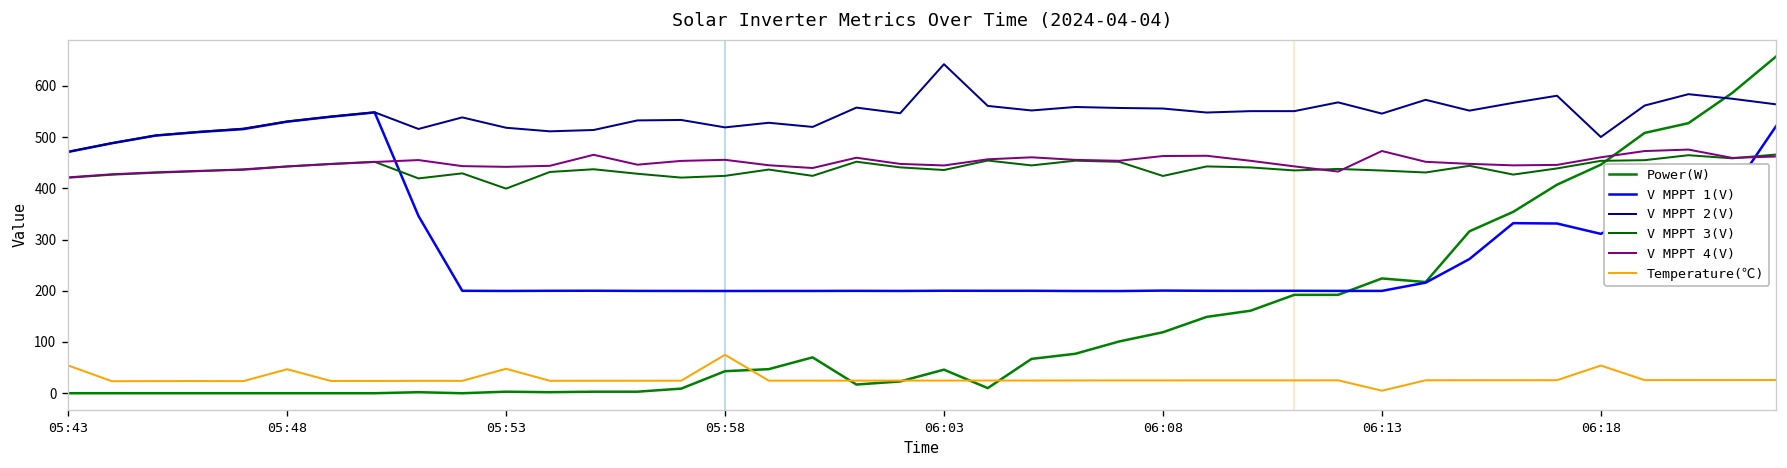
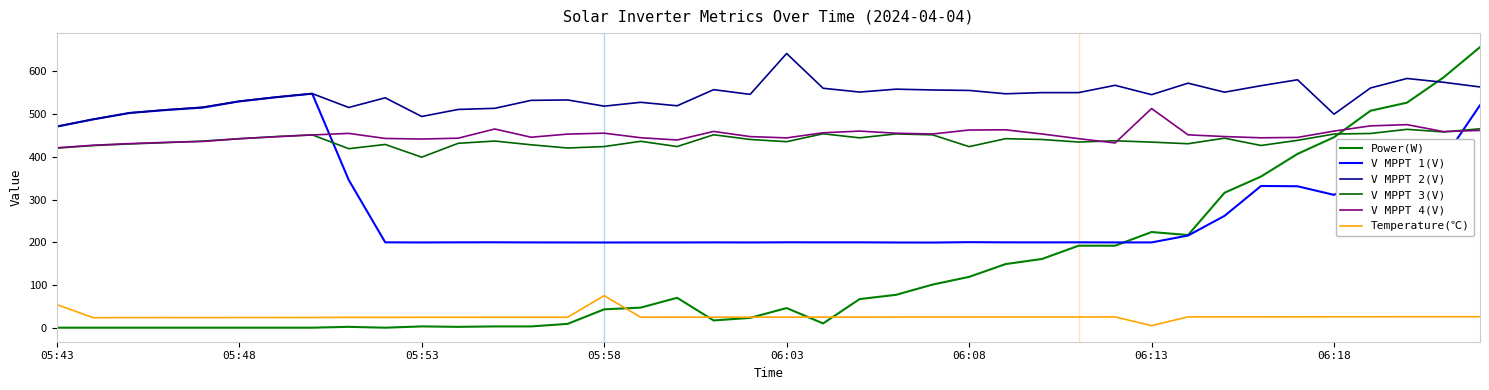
  {
    "V MPPT 1(V)": {
      "05:53": 200,
      "05:58": 200,
      "06:03": 200,
      "06:08": 200,
      "06:13": 200,
      "06:18": 310
    },
    "V MPPT 2(V)": {
-     "05:53": 520,
+     "05:53": 490,
      "05:58": 520,
      "06:03": 640,
      "06:08": 560,
      "06:13": 550,
      "06:18": 500
    },
    "V MPPT 4(V)": {
      "05:53": 440,
      "05:58": 460,
      "06:03": 440,
      "06:08": 460,
-     "06:13": 470,
+     "06:13": 510,
      "06:18": 460
    },
    "Temperature(℃)": {
      "05:43": 50,
-     "05:48": 50,
-     "05:53": 50,
+     "05:48": 20,
+     "05:53": 20,
      "05:58": 80,
      "06:03": 20,
      "06:08": 30,
      "06:13": 0,
-     "06:18": 50
+     "06:18": 30
    }
  }
